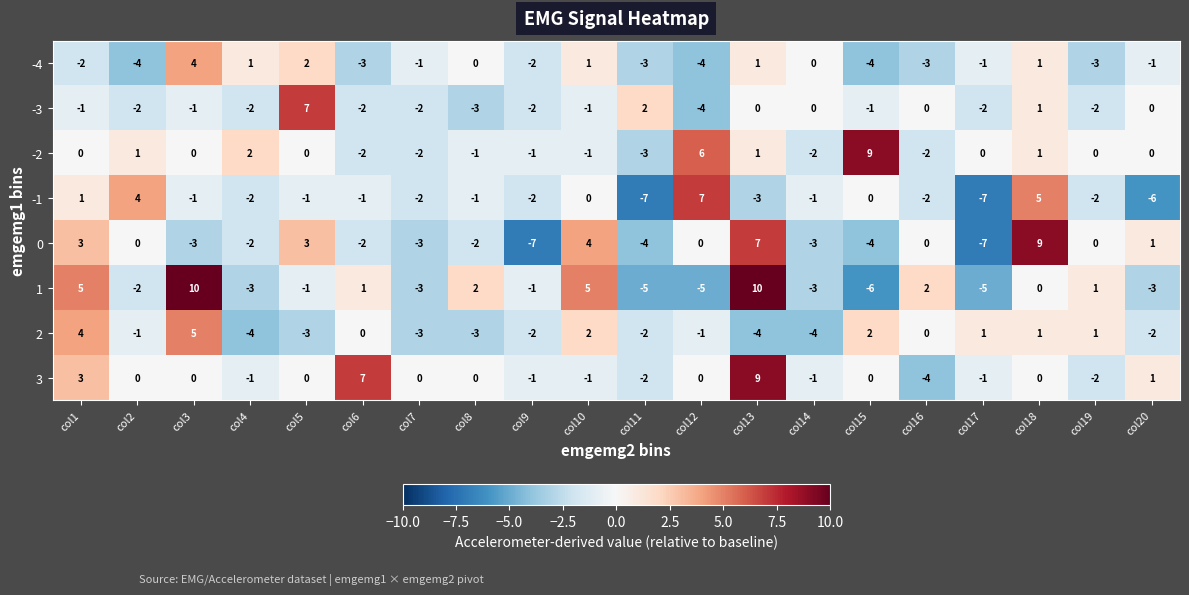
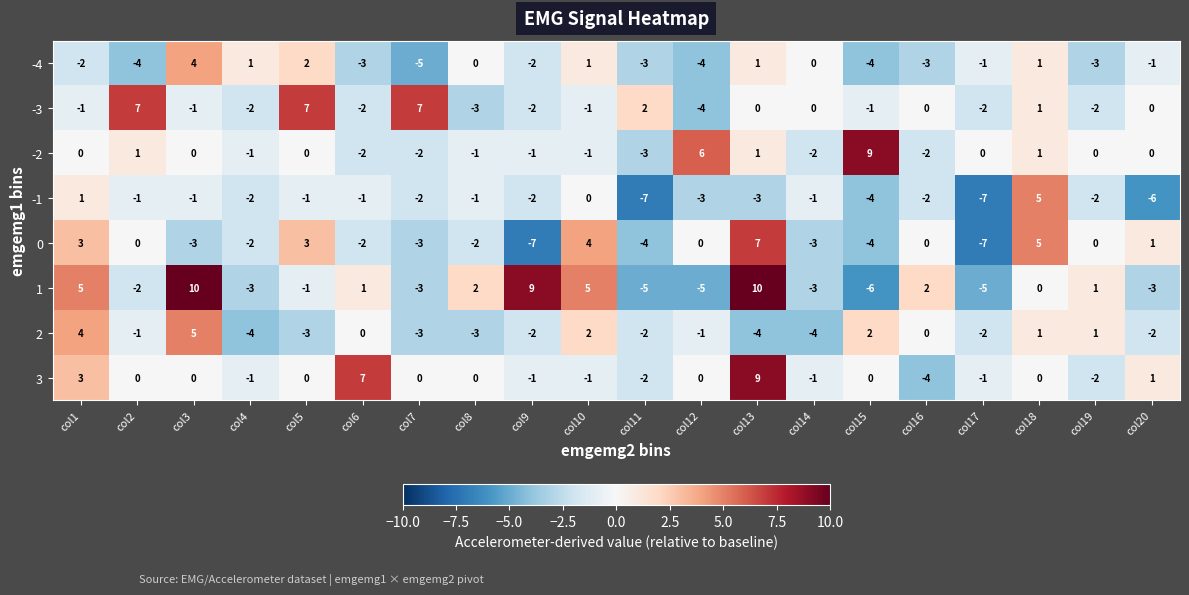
  {
    "-4": {
      "col1": -2,
      "col2": -4,
      "col3": 4,
      "col4": 1,
      "col5": 2,
      "col6": -3,
-     "col7": -1,
+     "col7": -5,
      "col8": 0,
      "col9": -2,
      "col10": 1,
      "col11": -3,
      "col12": -4,
      "col13": 1,
      "col14": 0,
      "col15": -4,
      "col16": -3,
      "col17": -1,
      "col18": 1,
      "col19": -3,
      "col20": -1
    },
    "-3": {
      "col1": -1,
-     "col2": -2,
+     "col2": 7,
      "col3": -1,
      "col4": -2,
      "col5": 7,
      "col6": -2,
-     "col7": -2,
+     "col7": 7,
      "col8": -3,
      "col9": -2,
      "col10": -1,
      "col11": 2,
      "col12": -4,
      "col13": 0,
      "col14": 0,
      "col15": -1,
      "col16": 0,
      "col17": -2,
      "col18": 1,
      "col19": -2,
      "col20": 0
    },
    "-2": {
      "col1": 0,
      "col2": 1,
      "col3": 0,
-     "col4": 2,
+     "col4": -1,
      "col5": 0,
      "col6": -2,
      "col7": -2,
      "col8": -1,
      "col9": -1,
      "col10": -1,
      "col11": -3,
      "col12": 6,
      "col13": 1,
      "col14": -2,
      "col15": 9,
      "col16": -2,
      "col17": 0,
      "col18": 1,
      "col19": 0,
      "col20": 0
    },
    "-1": {
      "col1": 1,
-     "col2": 4,
+     "col2": -1,
      "col3": -1,
      "col4": -2,
      "col5": -1,
      "col6": -1,
      "col7": -2,
      "col8": -1,
      "col9": -2,
      "col10": 0,
      "col11": -7,
-     "col12": 7,
+     "col12": -3,
      "col13": -3,
      "col14": -1,
-     "col15": 0,
+     "col15": -4,
      "col16": -2,
      "col17": -7,
      "col18": 5,
      "col19": -2,
      "col20": -6
    },
    "0": {
      "col1": 3,
      "col2": 0,
      "col3": -3,
      "col4": -2,
      "col5": 3,
      "col6": -2,
      "col7": -3,
      "col8": -2,
      "col9": -7,
      "col10": 4,
      "col11": -4,
      "col12": 0,
      "col13": 7,
      "col14": -3,
      "col15": -4,
      "col16": 0,
      "col17": -7,
-     "col18": 9,
+     "col18": 5,
      "col19": 0,
      "col20": 1
    },
    "1": {
      "col1": 5,
      "col2": -2,
      "col3": 10,
      "col4": -3,
      "col5": -1,
      "col6": 1,
      "col7": -3,
      "col8": 2,
-     "col9": -1,
+     "col9": 9,
      "col10": 5,
      "col11": -5,
      "col12": -5,
      "col13": 10,
      "col14": -3,
      "col15": -6,
      "col16": 2,
      "col17": -5,
      "col18": 0,
      "col19": 1,
      "col20": -3
    },
    "2": {
      "col1": 4,
      "col2": -1,
      "col3": 5,
      "col4": -4,
      "col5": -3,
      "col6": 0,
      "col7": -3,
      "col8": -3,
      "col9": -2,
      "col10": 2,
      "col11": -2,
      "col12": -1,
      "col13": -4,
      "col14": -4,
      "col15": 2,
      "col16": 0,
-     "col17": 1,
+     "col17": -2,
      "col18": 1,
      "col19": 1,
      "col20": -2
    },
    "3": {
      "col1": 3,
      "col2": 0,
      "col3": 0,
      "col4": -1,
      "col5": 0,
      "col6": 7,
      "col7": 0,
      "col8": 0,
      "col9": -1,
      "col10": -1,
      "col11": -2,
      "col12": 0,
      "col13": 9,
      "col14": -1,
      "col15": 0,
      "col16": -4,
      "col17": -1,
      "col18": 0,
      "col19": -2,
      "col20": 1
    }
  }
